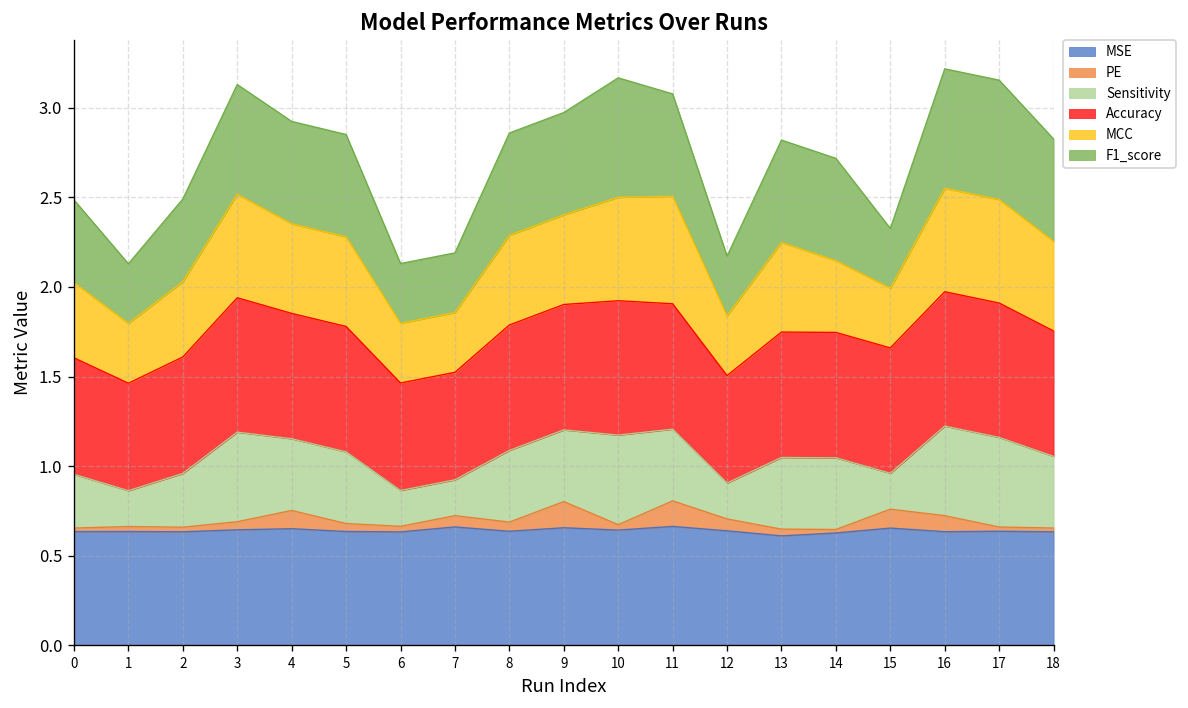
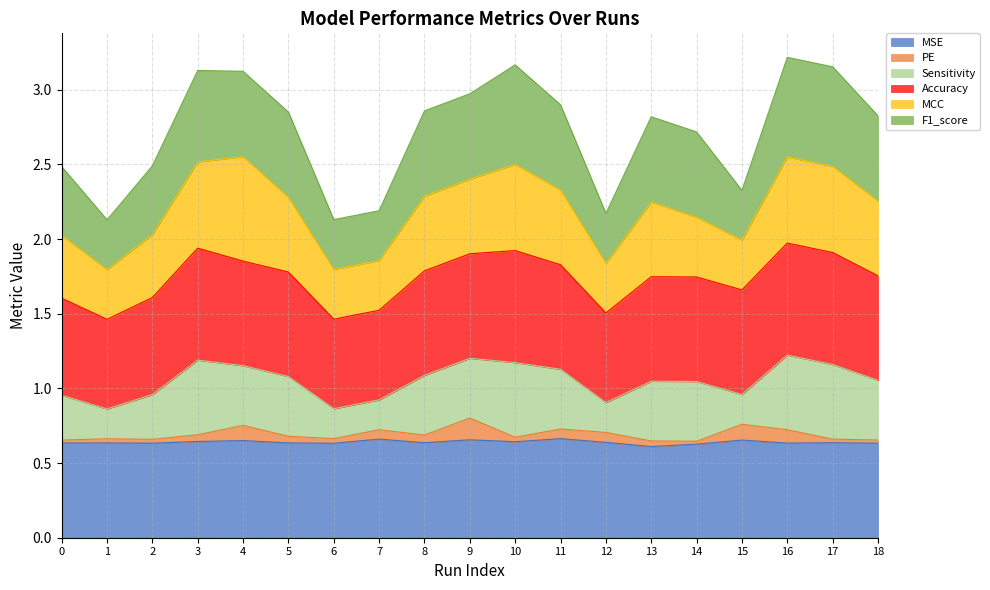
  {
    "MSE": {
      "0": 0.63,
      "1": 0.63,
      "2": 0.63,
      "3": 0.64,
      "4": 0.65,
      "5": 0.64,
      "6": 0.63,
      "7": 0.66,
      "8": 0.64,
      "9": 0.66,
      "10": 0.64,
      "11": 0.66,
      "12": 0.64,
      "13": 0.61,
      "14": 0.63,
      "15": 0.65,
      "16": 0.63,
      "17": 0.64,
      "18": 0.63
    },
    "PE": {
      "0": 0.02,
      "1": 0.03,
      "2": 0.03,
      "3": 0.05,
      "4": 0.10,
      "5": 0.04,
      "6": 0.03,
      "7": 0.06,
      "8": 0.05,
      "9": 0.15,
      "10": 0.03,
-     "11": 0.14,
+     "11": 0.06,
      "12": 0.07,
      "13": 0.04,
      "14": 0.02,
      "15": 0.11,
      "16": 0.09,
      "17": 0.02,
      "18": 0.02
    },
    "Sensitivity": {
      "0": 0.30,
      "1": 0.20,
      "2": 0.30,
      "3": 0.50,
      "4": 0.40,
      "5": 0.40,
      "6": 0.20,
      "7": 0.20,
      "8": 0.40,
      "9": 0.40,
      "10": 0.50,
      "11": 0.40,
      "12": 0.20,
      "13": 0.40,
      "14": 0.40,
      "15": 0.20,
      "16": 0.50,
      "17": 0.50,
      "18": 0.40
    },
    "Accuracy": {
      "0": 0.65,
      "1": 0.60,
      "2": 0.65,
      "3": 0.75,
      "4": 0.70,
      "5": 0.70,
      "6": 0.60,
      "7": 0.60,
      "8": 0.70,
      "9": 0.70,
      "10": 0.75,
      "11": 0.70,
      "12": 0.60,
      "13": 0.70,
      "14": 0.70,
      "15": 0.70,
      "16": 0.75,
      "17": 0.75,
      "18": 0.70
    },
    "MCC": {
      "0": 0.42,
      "1": 0.33,
      "2": 0.42,
      "3": 0.58,
-     "4": 0.5,
+     "4": 0.7,
      "5": 0.5,
      "6": 0.33,
      "7": 0.33,
      "8": 0.5,
      "9": 0.5,
      "10": 0.58,
-     "11": 0.6,
+     "11": 0.5,
      "12": 0.33,
      "13": 0.5,
      "14": 0.4,
      "15": 0.33,
      "16": 0.58,
      "17": 0.58,
      "18": 0.5
    },
    "F1_score": {
      "0": 0.46,
      "1": 0.33,
      "2": 0.46,
      "3": 0.61,
      "4": 0.57,
      "5": 0.57,
      "6": 0.33,
      "7": 0.33,
      "8": 0.57,
      "9": 0.57,
      "10": 0.67,
      "11": 0.57,
      "12": 0.33,
      "13": 0.57,
      "14": 0.57,
      "15": 0.33,
      "16": 0.67,
      "17": 0.67,
      "18": 0.57
    }
  }
